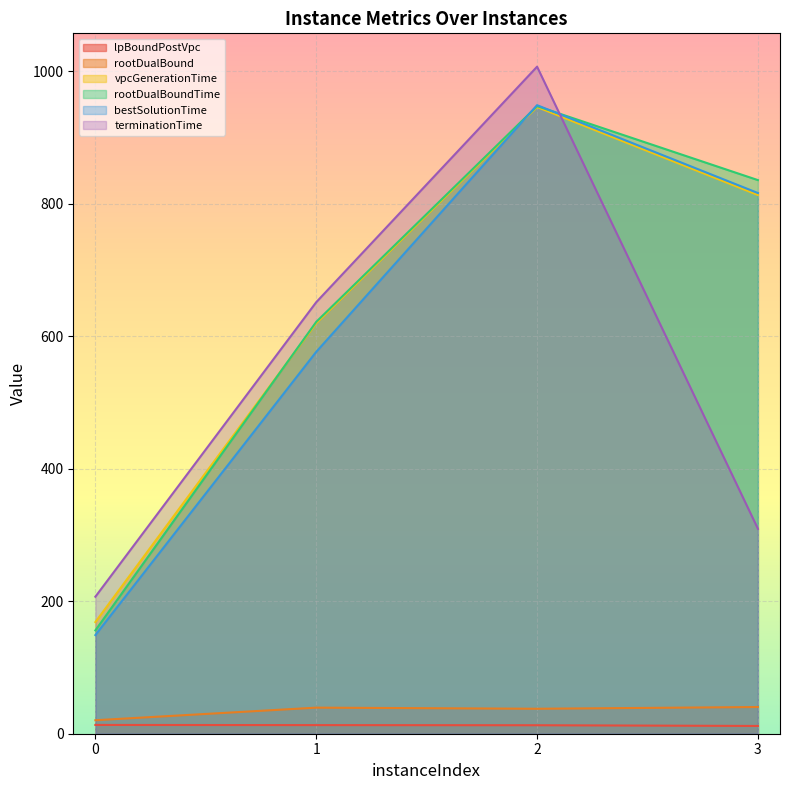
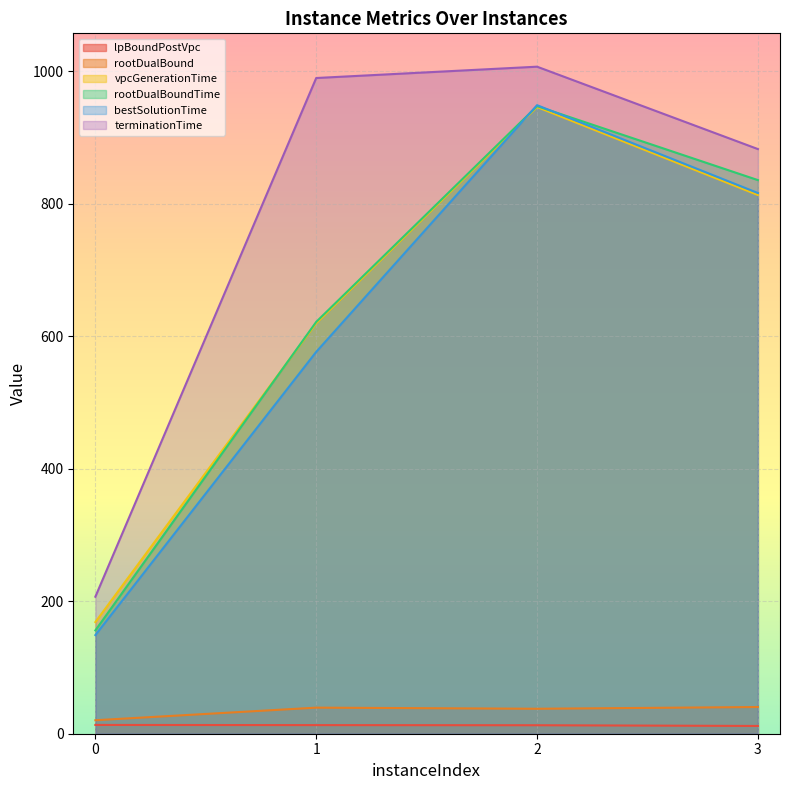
  {
    "rootDualBoundTime": {
      "0": 160,
      "3": 840
    },
    "bestSolutionTime": {
      "0": 150,
      "1": 580
    },
    "terminationTime": {
      "0": 210,
-     "1": 650,
+     "1": 990,
      "2": 1010,
-     "3": 310
+     "3": 880
    }
  }
